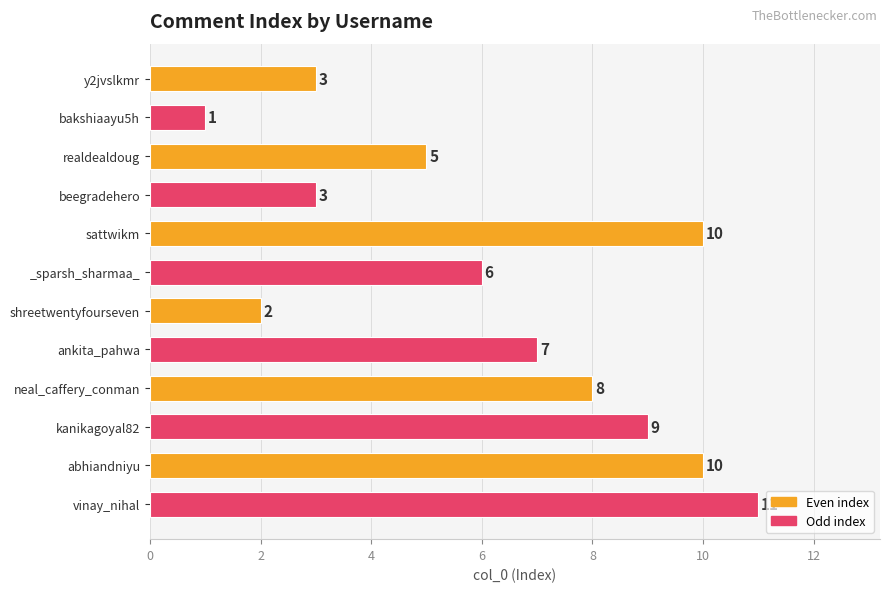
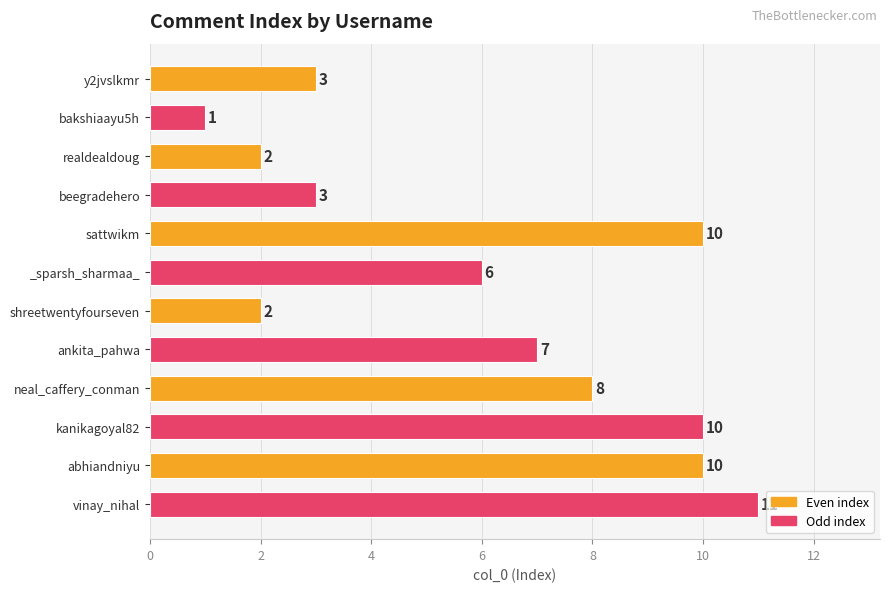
  {
    "y2jvslkmr": 3,
    "bakshiaayu5h": 1,
-   "realdealdoug": 5,
+   "realdealdoug": 2,
    "beegradehero": 3,
    "sattwikm": 10,
    "_sparsh_sharmaa_": 6,
    "shreetwentyfourseven": 2,
    "ankita_pahwa": 7,
    "neal_caffery_conman": 8,
-   "kanikagoyal82": 9,
+   "kanikagoyal82": 10,
    "abhiandniyu": 10
  }
